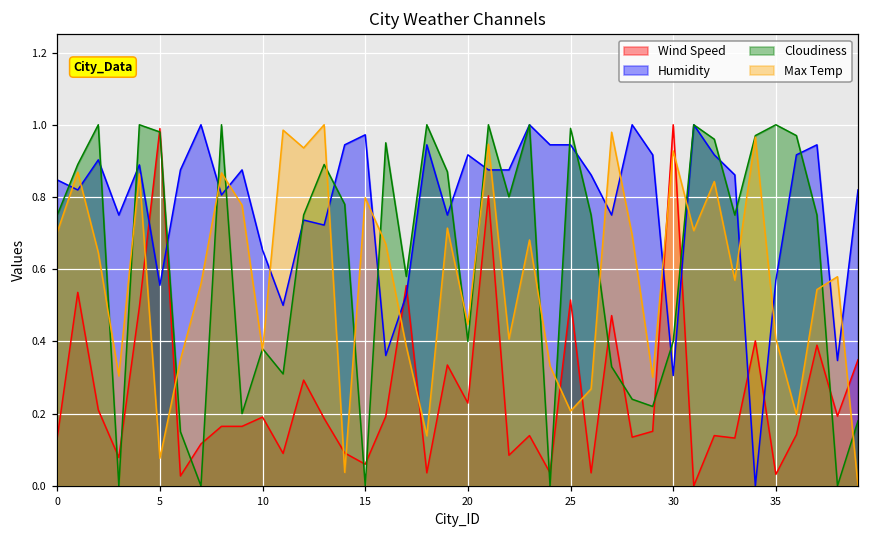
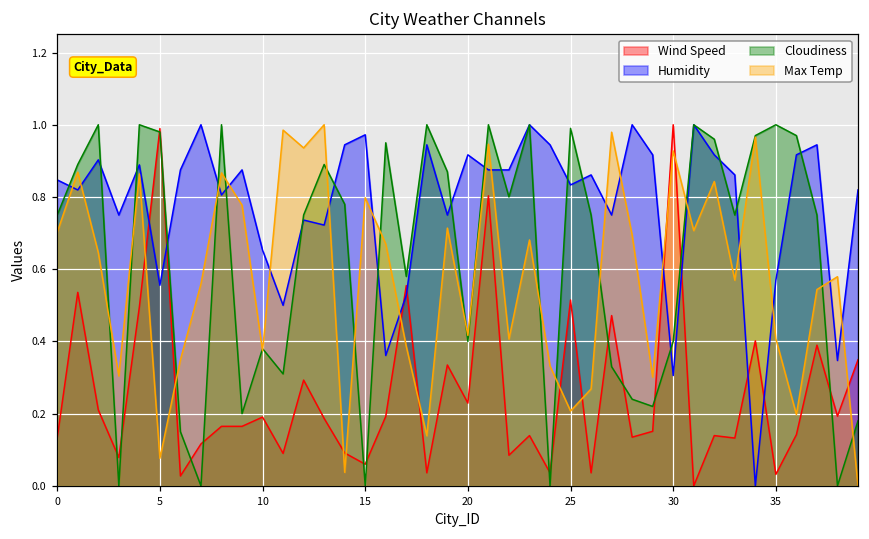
  {
    "Wind Speed": {
      "0": 0.13,
      "5": 0.99,
      "10": 0.19,
      "15": 0.06,
      "20": 0.23,
      "25": 0.51,
      "30": 1.00,
      "35": 0.03
    },
    "Humidity": {
      "0": 0.85,
      "5": 0.56,
      "10": 0.65,
      "15": 0.97,
      "20": 0.92,
-     "25": 0.94,
+     "25": 0.83,
      "30": 0.31,
      "35": 0.57
    },
    "Cloudiness": {
      "0": 0.75,
      "5": 0.98,
      "15": 0.00,
      "20": 0.40,
      "25": 0.99,
      "30": 0.40,
      "35": 1.00
    },
    "Max Temp": {
      "0": 0.70,
      "5": 0.08,
      "15": 0.80,
-     "20": 0.45,
+     "20": 0.42,
      "25": 0.21,
      "30": 0.93,
      "35": 0.41
    }
  }
